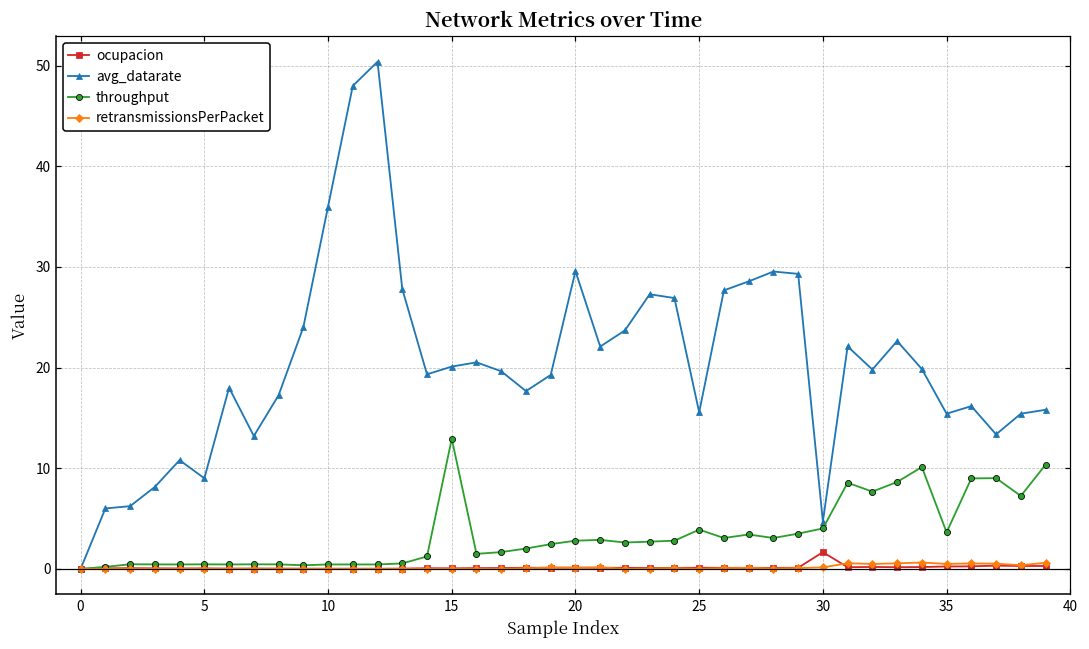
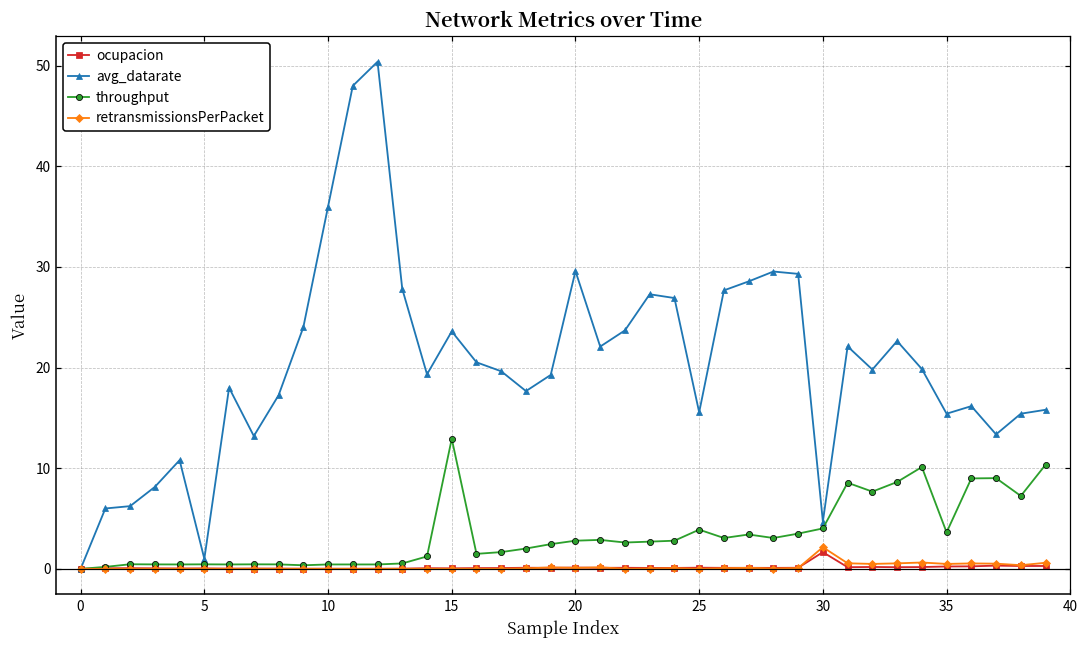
  {
    "ocupacion": {
      "30": 2
    },
    "avg_datarate": {
-     "5": 9,
+     "5": 1,
      "10": 36,
-     "15": 20,
+     "15": 24,
      "20": 30,
      "25": 16,
      "30": 5,
      "35": 15
    },
    "throughput": {
      "5": 0,
      "10": 0,
      "15": 13,
      "20": 3,
      "25": 4,
      "30": 4,
      "35": 4
    },
    "retransmissionsPerPacket": {
-     "30": 0
+     "30": 2
    }
  }
